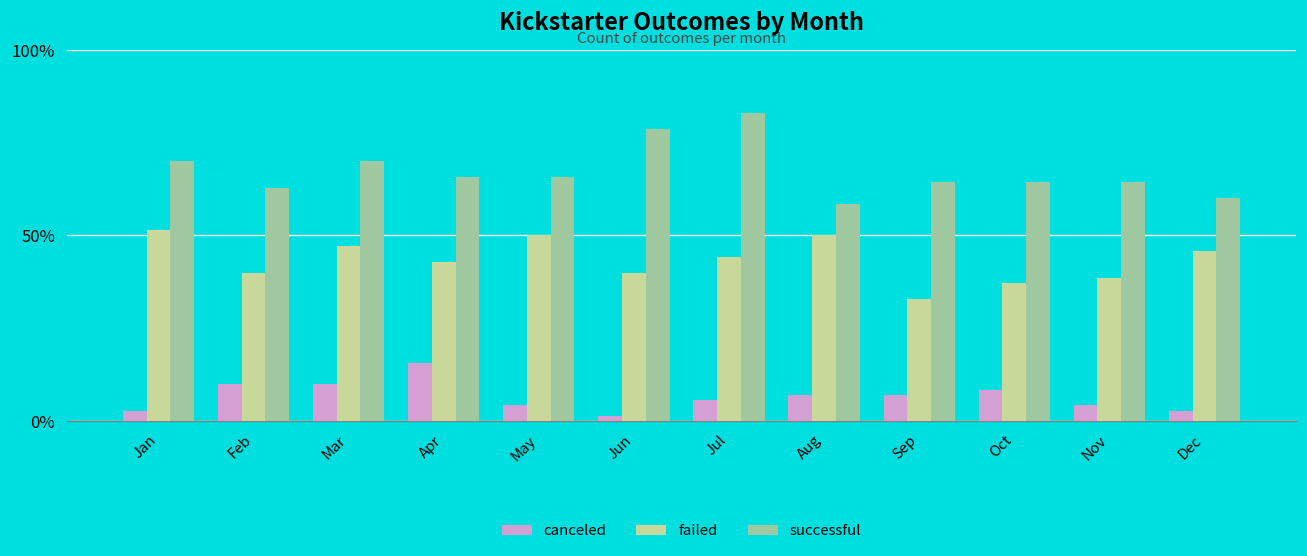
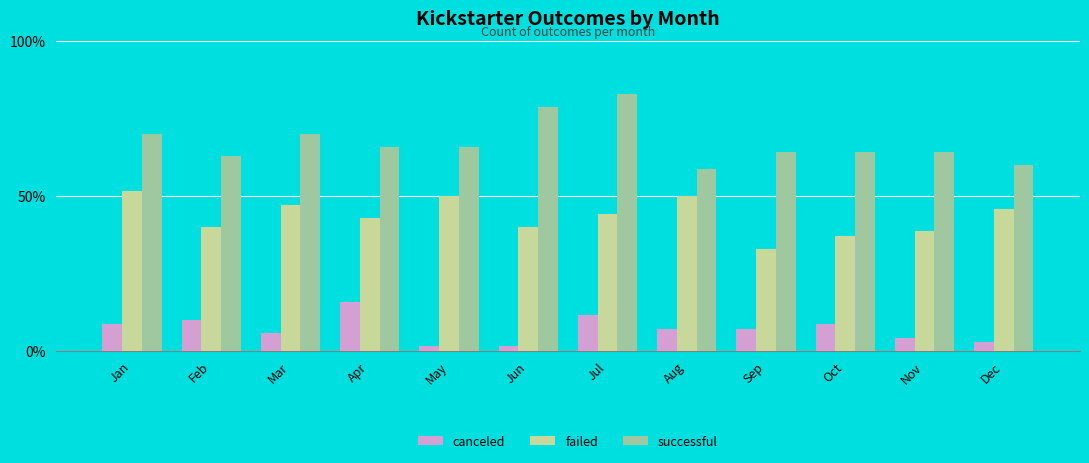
  {
    "canceled": {
-     "Jan": "3%",
+     "Jan": "9%",
      "Feb": "10%",
-     "Mar": "10%",
+     "Mar": "6%",
      "Apr": "16%",
-     "May": "4%",
+     "May": "1%",
      "Jun": "1%",
-     "Jul": "6%",
+     "Jul": "11%",
      "Aug": "7%",
      "Sep": "7%",
      "Oct": "9%",
      "Nov": "4%",
      "Dec": "3%"
    }
  }
